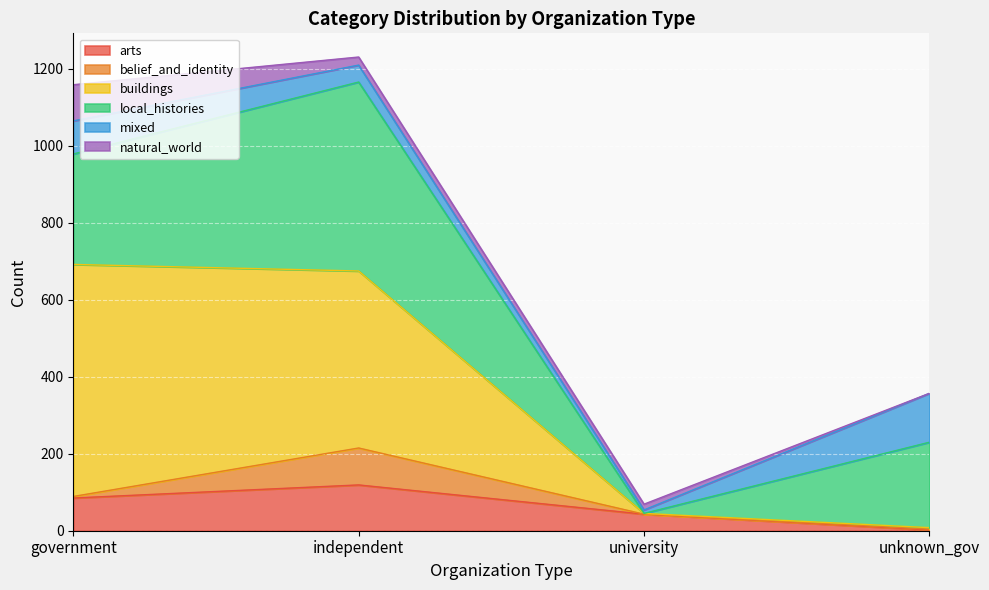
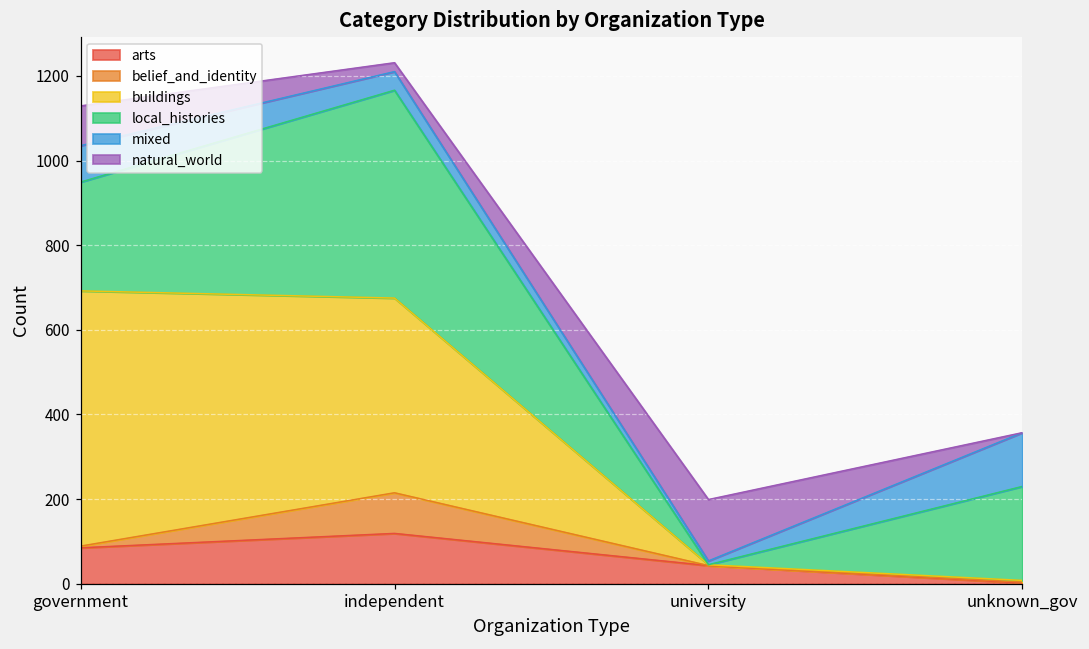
  {
    "buildings": {
      "government": 600,
      "independent": 460
    },
    "local_histories": {
-     "government": 290,
+     "government": 260,
      "independent": 490,
      "unknown_gov": 220
    },
    "mixed": {
      "government": 90,
      "independent": 40,
      "university": 10
    },
    "natural_world": {
      "government": 90,
      "independent": 20,
-     "university": 20
+     "university": 150
    }
  }
